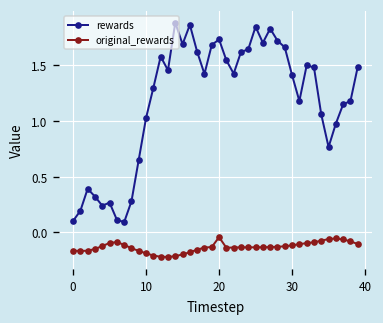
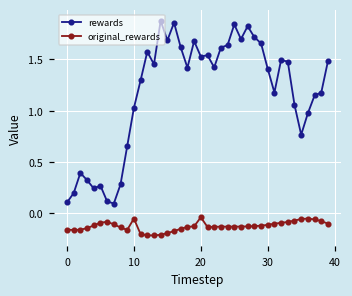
  {
    "rewards": {
      "0": 0.1,
      "10": 1.0,
-     "20": 1.7,
+     "20": 1.5,
      "30": 1.4
    },
    "original_rewards": {
      "0": -0.2,
-     "10": -0.2,
+     "10": -0.1,
      "20": 0.0,
      "30": -0.1
    }
  }
